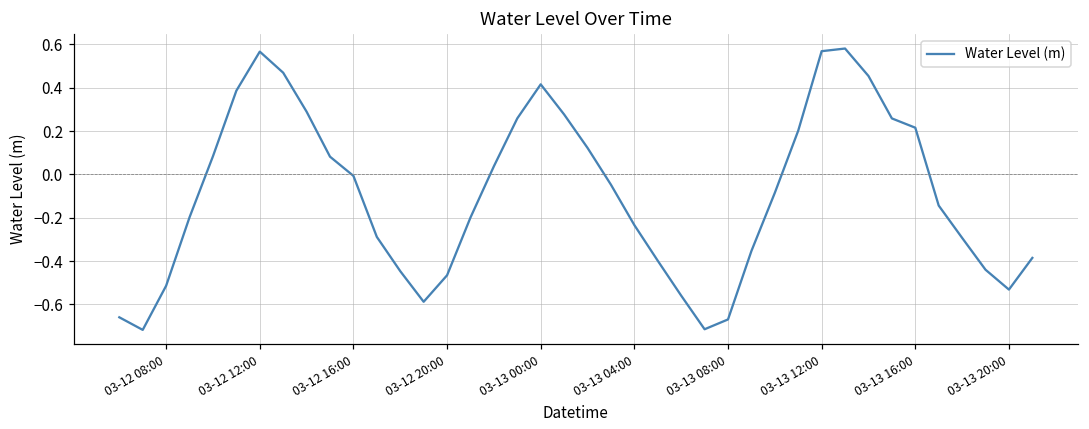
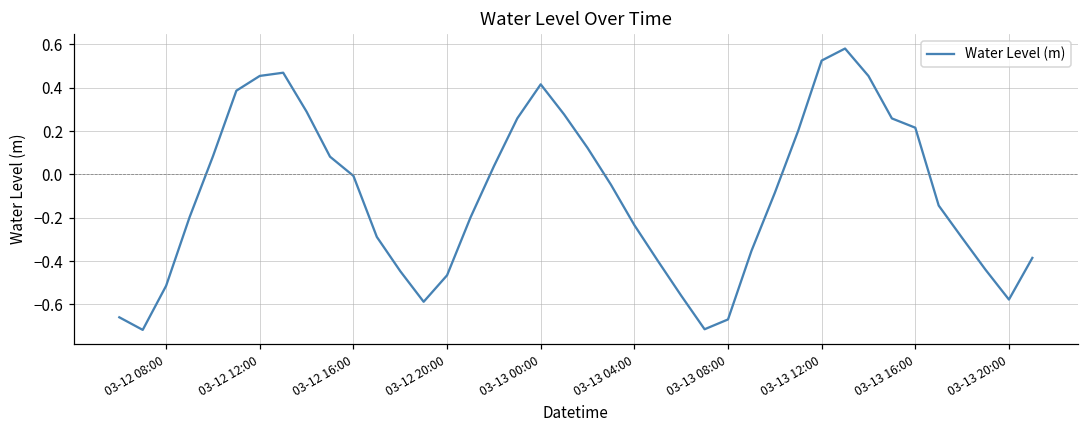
  {
    "03-12 08:00": -0.51,
-   "03-12 12:00": 0.57,
+   "03-12 12:00": 0.45,
    "03-12 16:00": -0.01,
    "03-12 20:00": -0.47,
    "03-13 00:00": 0.42,
    "03-13 04:00": -0.23,
    "03-13 08:00": -0.67,
-   "03-13 12:00": 0.57,
+   "03-13 12:00": 0.53,
    "03-13 16:00": 0.22,
-   "03-13 20:00": -0.53
+   "03-13 20:00": -0.58
  }
